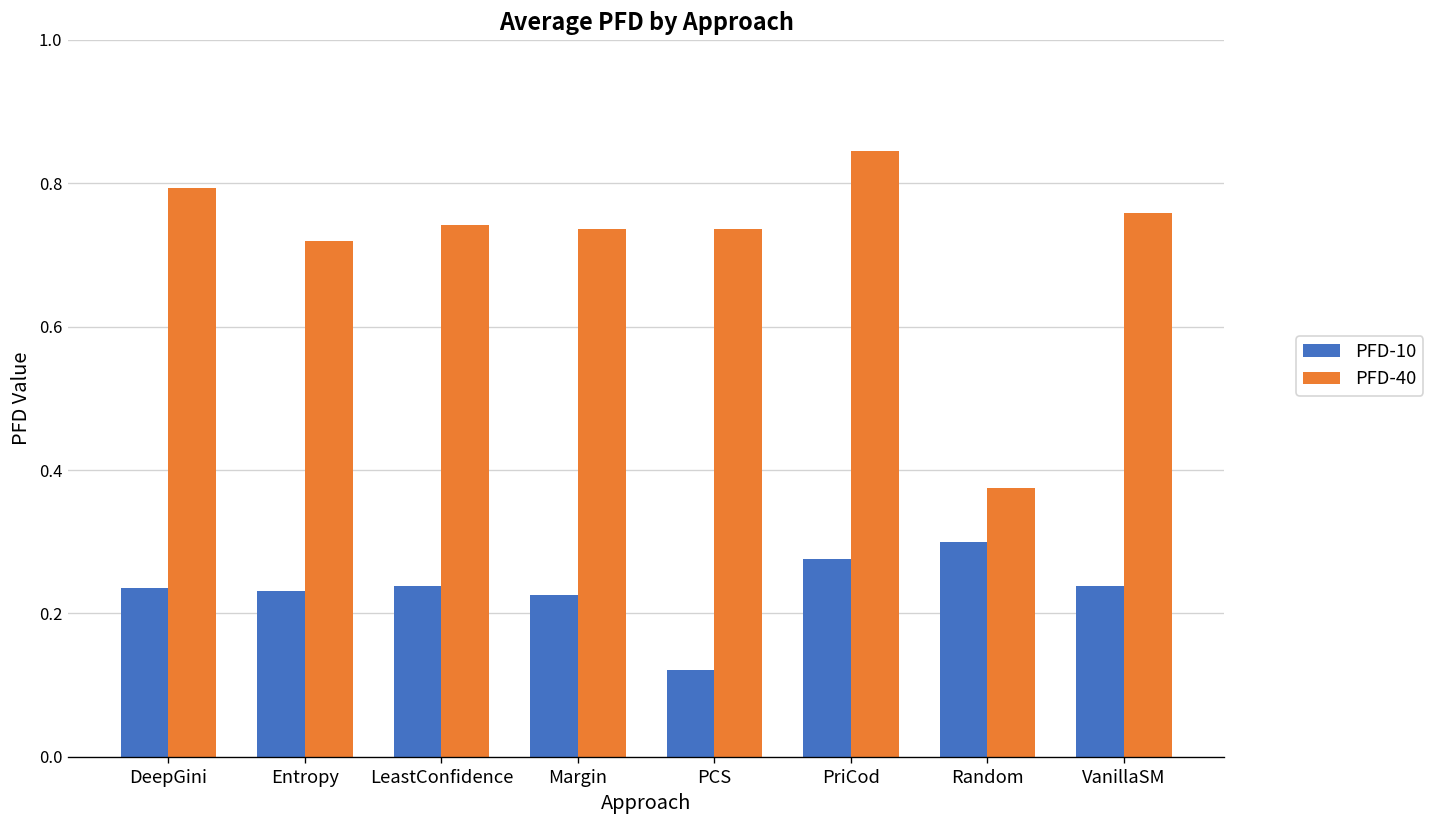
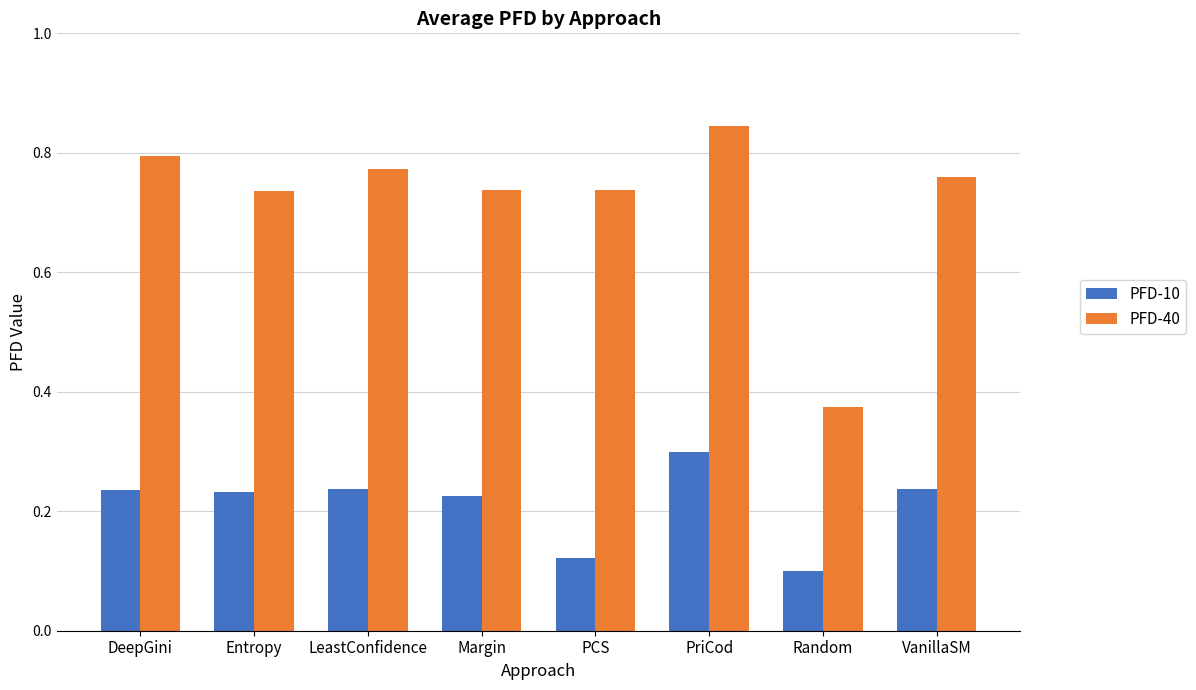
  {
    "PFD-10": {
      "DeepGini": 0.24,
      "Entropy": 0.23,
      "LeastConfidence": 0.24,
      "Margin": 0.23,
      "PCS": 0.12,
-     "PriCod": 0.28,
-     "Random": 0.3,
+     "PriCod": 0.30,
+     "Random": 0.1,
      "VanillaSM": 0.24
    },
    "PFD-40": {
      "DeepGini": 0.79,
-     "Entropy": 0.72,
-     "LeastConfidence": 0.74,
+     "Entropy": 0.74,
+     "LeastConfidence": 0.77,
      "Margin": 0.74,
      "PCS": 0.74,
      "PriCod": 0.85,
      "Random": 0.38,
      "VanillaSM": 0.76
    }
  }
